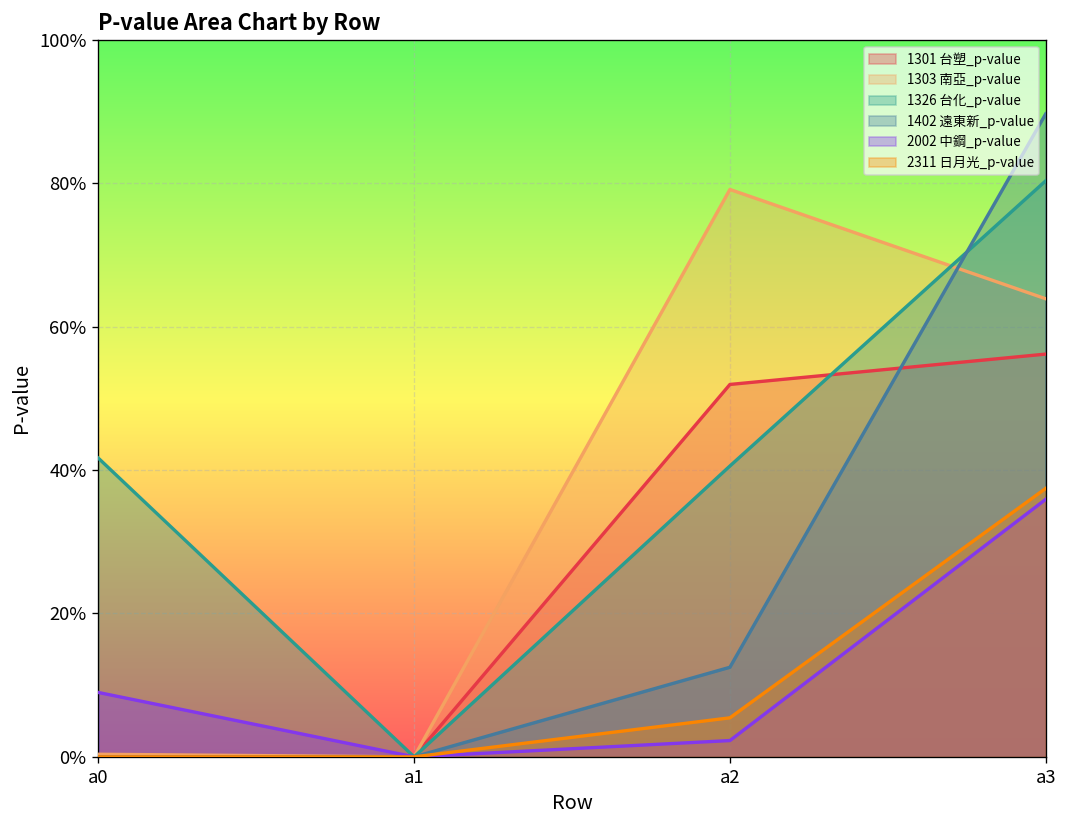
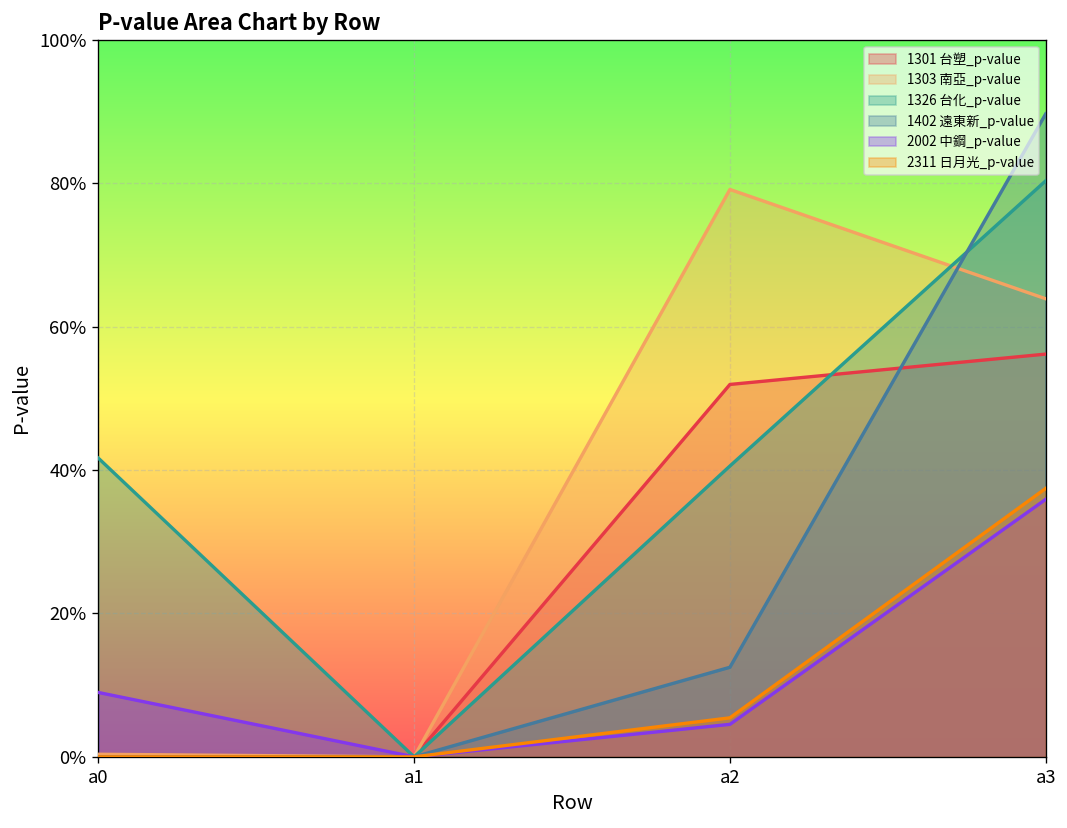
  {
    "2002 中鋼_p-value": {
      "a0": "9%",
-     "a2": "2%",
+     "a2": "5%",
      "a3": "36%"
    }
  }
